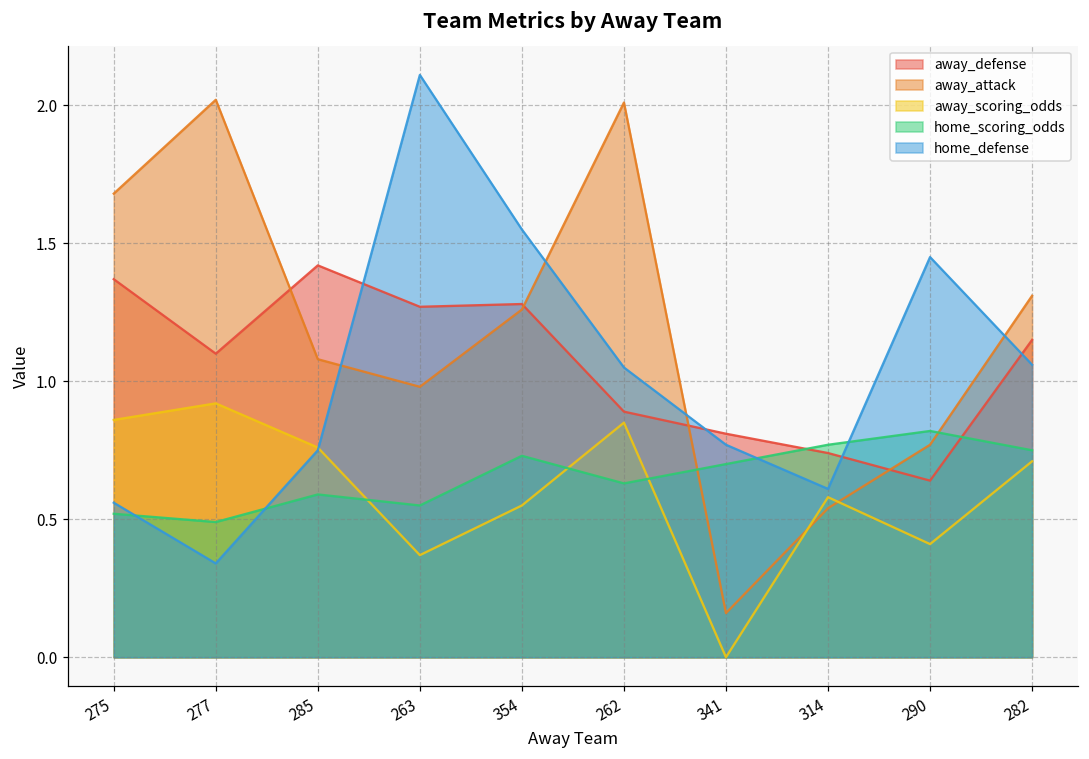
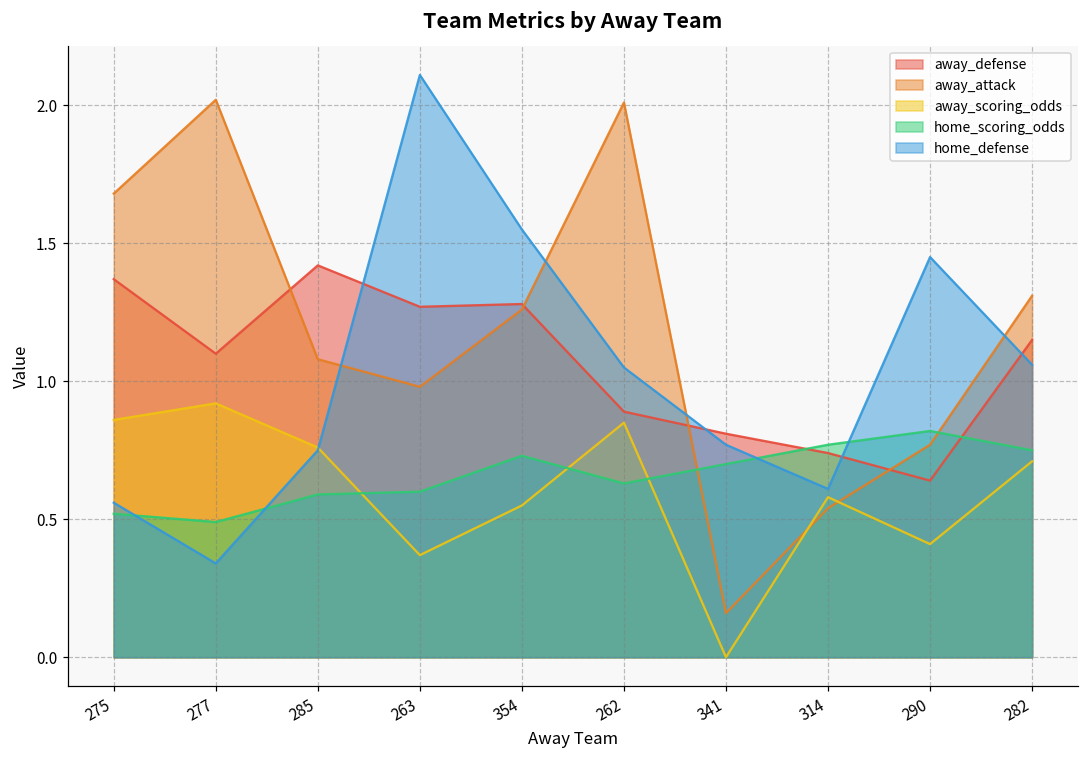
  {
    "home_scoring_odds": {
      "275": 0.52,
      "277": 0.49,
      "285": 0.59,
-     "263": 0.55,
+     "263": 0.60,
      "354": 0.73,
      "262": 0.63,
      "341": 0.70,
      "314": 0.77,
      "290": 0.82,
      "282": 0.75
    },
    "home_defense": {
      "275": 0.56,
      "277": 0.34,
      "263": 2.11,
      "354": 1.55,
      "262": 1.05,
      "341": 0.77,
      "314": 0.61,
      "290": 1.45,
      "282": 1.06
    }
  }
